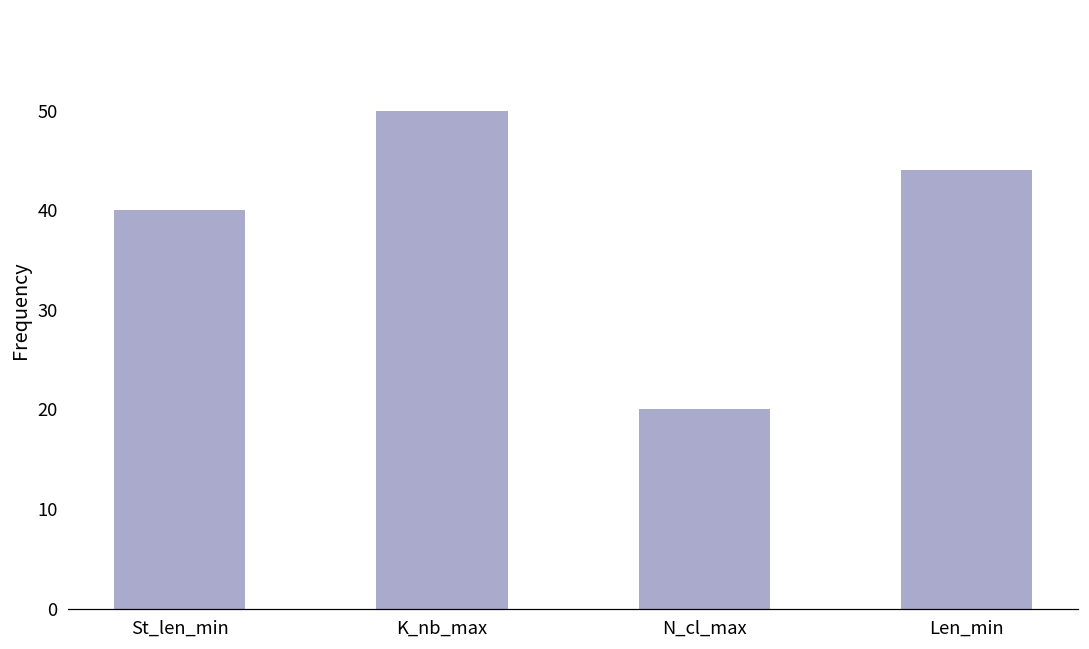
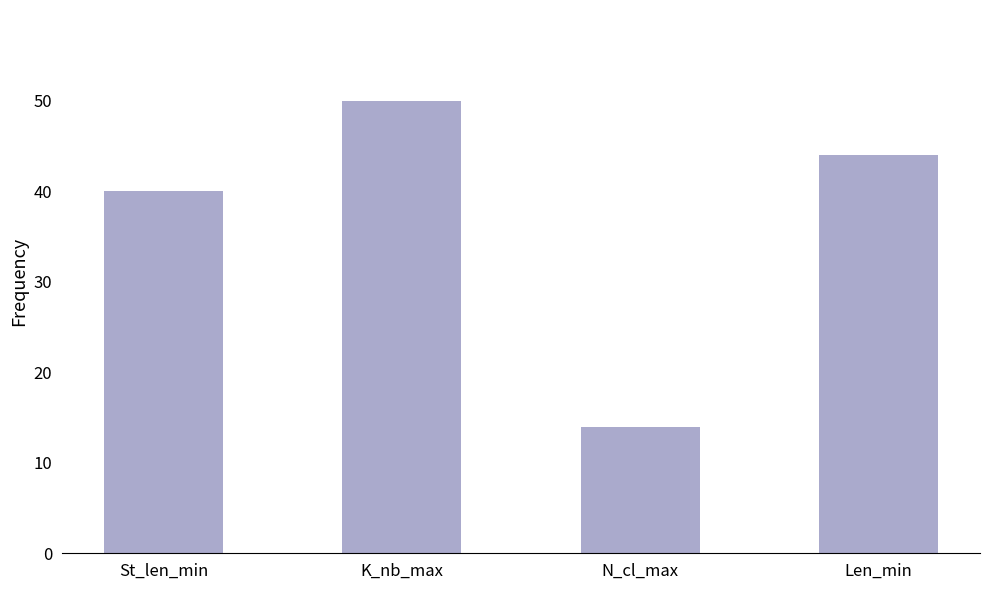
  {
    "St_len_min": 40,
    "K_nb_max": 50,
-   "N_cl_max": 20,
+   "N_cl_max": 14,
    "Len_min": 44
  }
